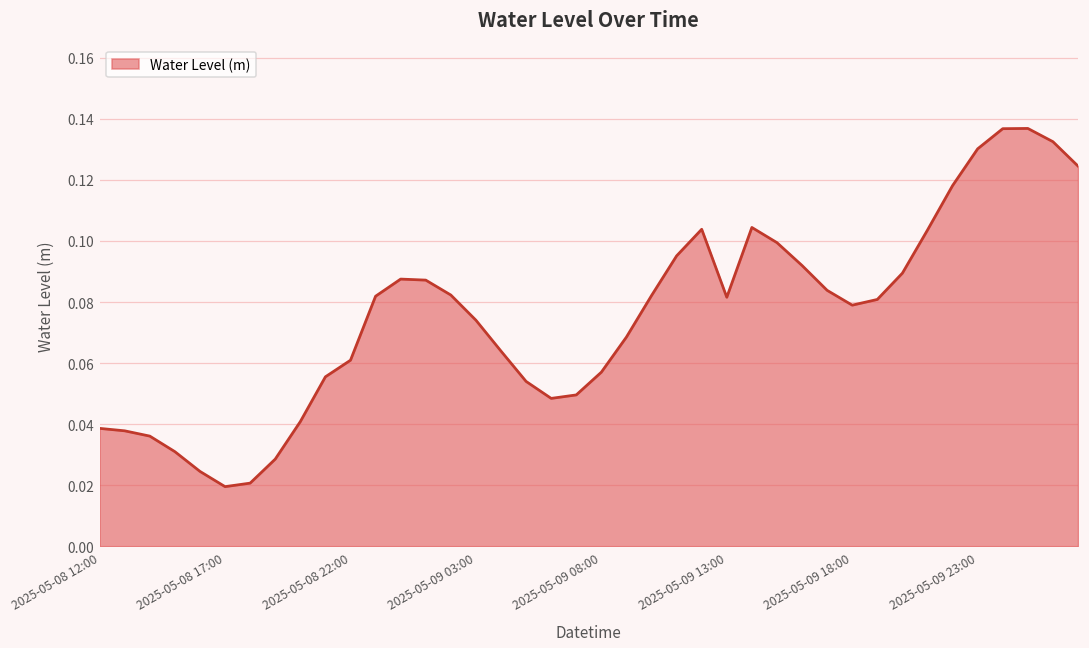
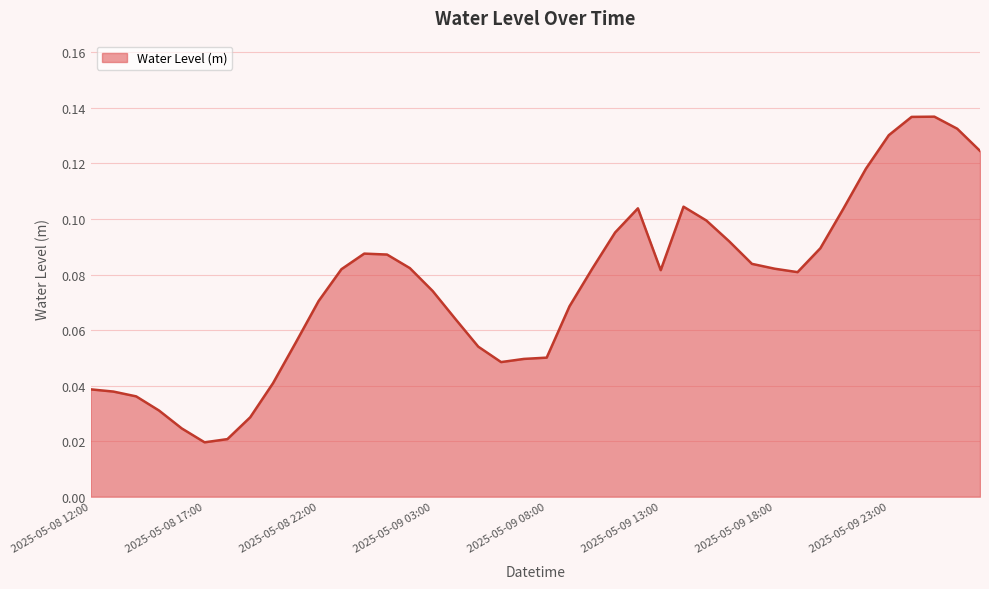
  {
    "2025-05-08 12:00": 0.039,
    "2025-05-08 17:00": 0.020,
-   "2025-05-08 22:00": 0.061,
+   "2025-05-08 22:00": 0.070,
    "2025-05-09 03:00": 0.074,
-   "2025-05-09 08:00": 0.057,
+   "2025-05-09 08:00": 0.050,
    "2025-05-09 13:00": 0.082,
-   "2025-05-09 18:00": 0.079,
+   "2025-05-09 18:00": 0.082,
    "2025-05-09 23:00": 0.130
  }
